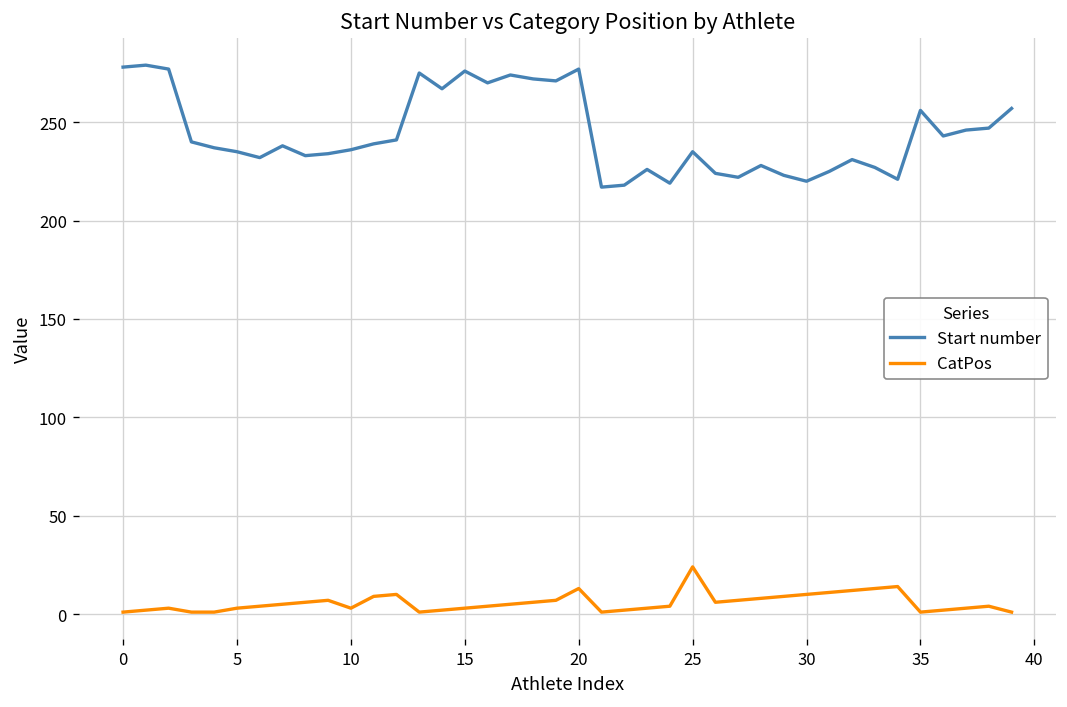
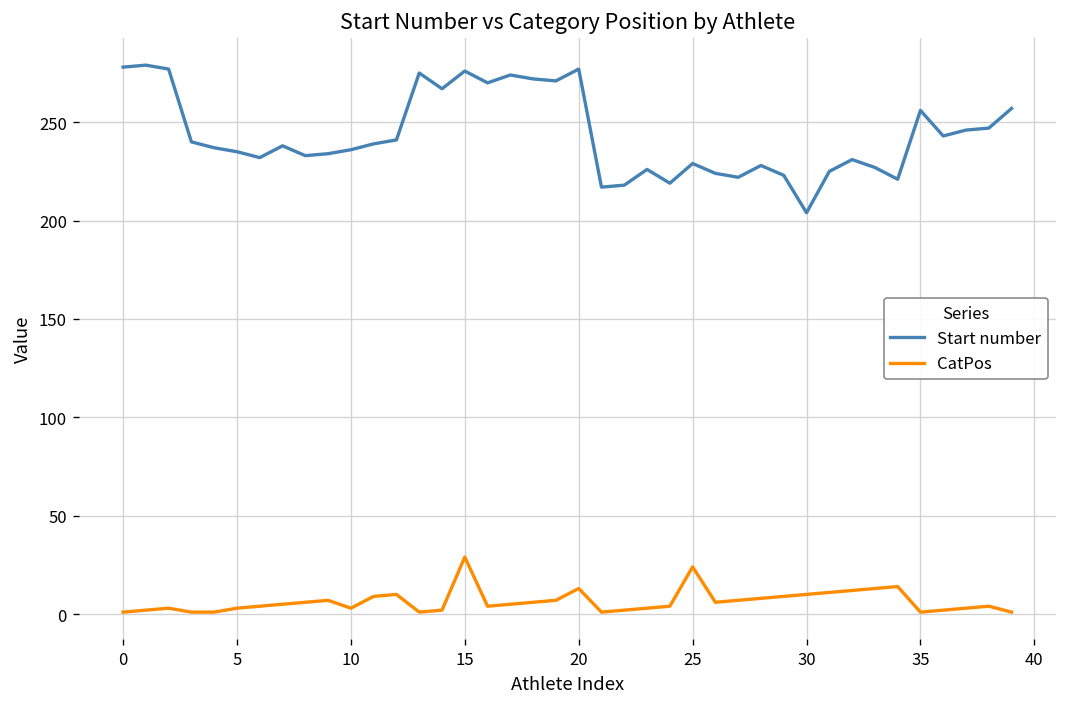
  {
    "Start number": {
      "0": 278,
      "5": 235,
      "10": 236,
      "15": 276,
      "20": 277,
-     "25": 235,
-     "30": 220,
+     "25": 229,
+     "30": 204,
      "35": 256
    },
    "CatPos": {
      "0": 1,
      "5": 3,
      "10": 3,
-     "15": 3,
+     "15": 29,
      "20": 13,
      "25": 24,
      "30": 10,
      "35": 1
    }
  }
